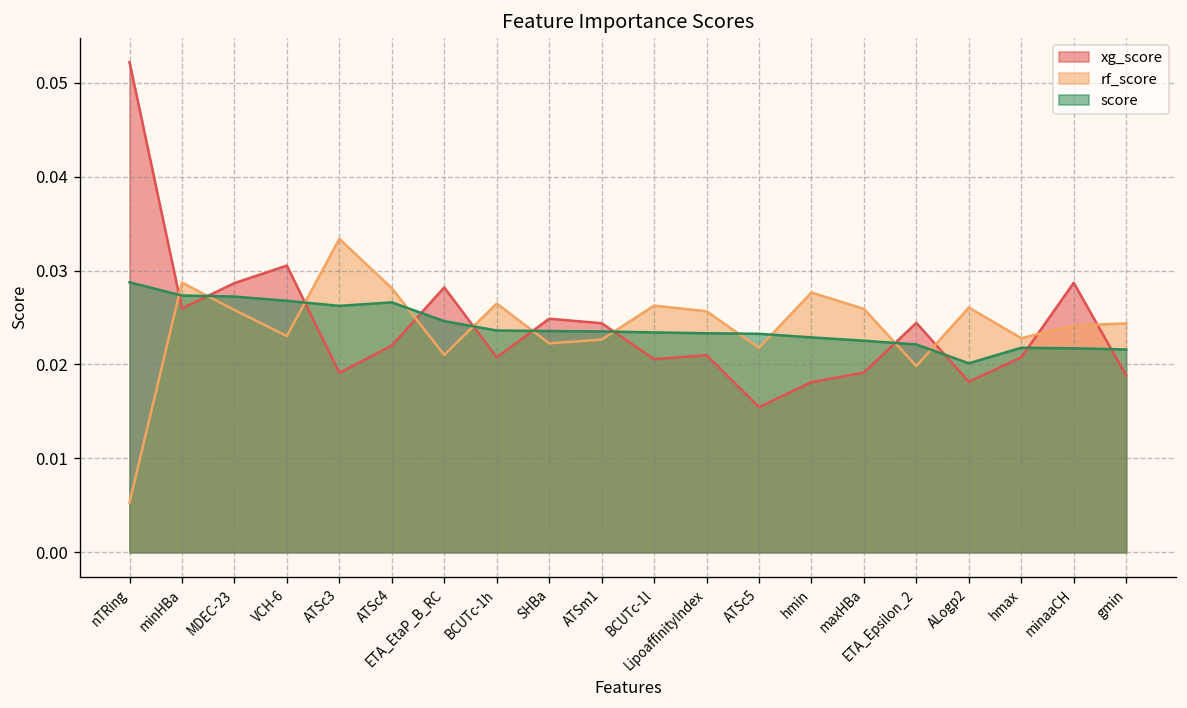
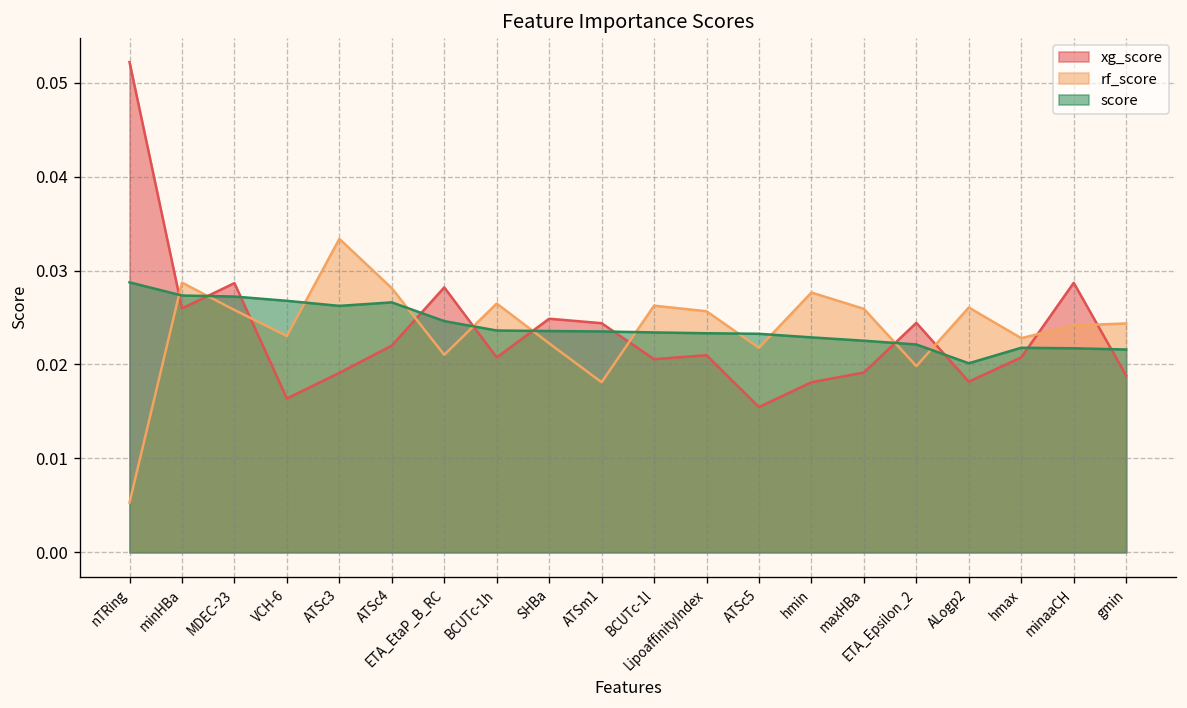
  {
    "xg_score": {
      "nTRing": 0.052,
      "minHBa": 0.026,
      "MDEC-23": 0.029,
-     "VCH-6": 0.031,
+     "VCH-6": 0.016,
      "ATSc3": 0.019,
      "ATSc4": 0.022,
      "ETA_EtaP_B_RC": 0.028,
      "BCUTc-1h": 0.021,
      "SHBa": 0.025,
      "ATSm1": 0.024,
      "BCUTc-1l": 0.021,
      "LipoaffinityIndex": 0.021,
      "ATSc5": 0.015,
      "hmin": 0.018,
      "maxHBa": 0.019,
      "ETA_Epsilon_2": 0.024,
      "ALogp2": 0.018,
      "hmax": 0.021,
      "minaaCH": 0.029,
      "gmin": 0.019
    },
    "rf_score": {
      "nTRing": 0.005,
      "minHBa": 0.029,
      "MDEC-23": 0.026,
      "VCH-6": 0.023,
      "ATSc3": 0.033,
      "ATSc4": 0.028,
      "ETA_EtaP_B_RC": 0.021,
      "BCUTc-1h": 0.026,
      "SHBa": 0.022,
-     "ATSm1": 0.023,
+     "ATSm1": 0.018,
      "BCUTc-1l": 0.026,
      "LipoaffinityIndex": 0.026,
      "ATSc5": 0.022,
      "hmin": 0.028,
      "maxHBa": 0.026,
      "ETA_Epsilon_2": 0.020,
      "ALogp2": 0.026,
      "hmax": 0.023,
      "minaaCH": 0.024,
      "gmin": 0.024
    },
    "score": {
      "nTRing": 0.029,
      "minHBa": 0.027,
      "MDEC-23": 0.027,
      "VCH-6": 0.027,
      "ATSc3": 0.026,
      "ATSc4": 0.027,
      "ETA_EtaP_B_RC": 0.025,
      "BCUTc-1h": 0.024,
      "SHBa": 0.024,
      "ATSm1": 0.024,
      "BCUTc-1l": 0.023,
      "LipoaffinityIndex": 0.023,
      "ATSc5": 0.023,
      "hmin": 0.023,
      "maxHBa": 0.023,
      "ETA_Epsilon_2": 0.022,
      "ALogp2": 0.020,
      "hmax": 0.022,
      "minaaCH": 0.022,
      "gmin": 0.022
    }
  }
